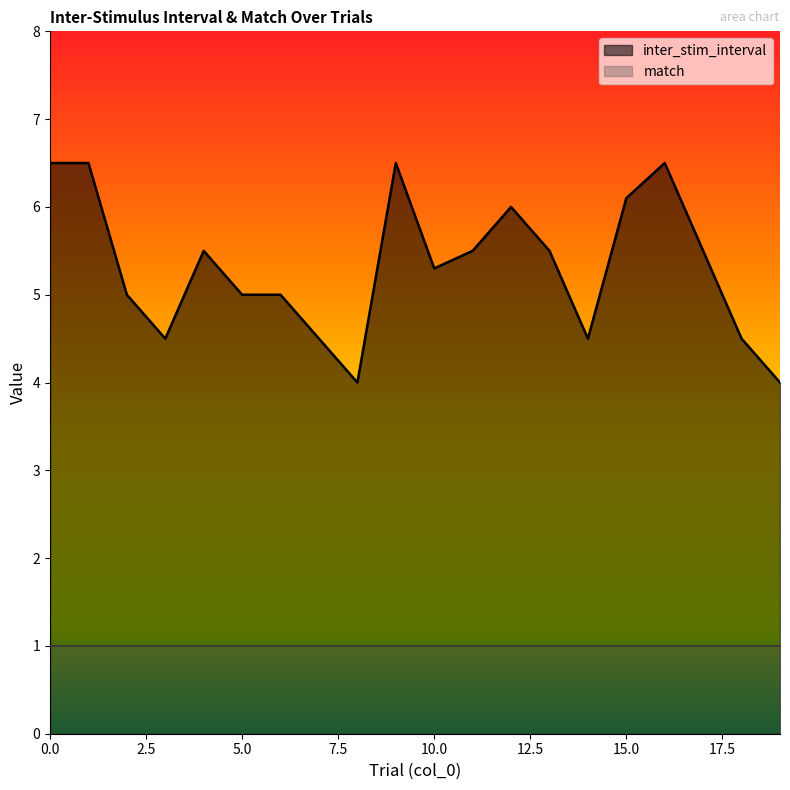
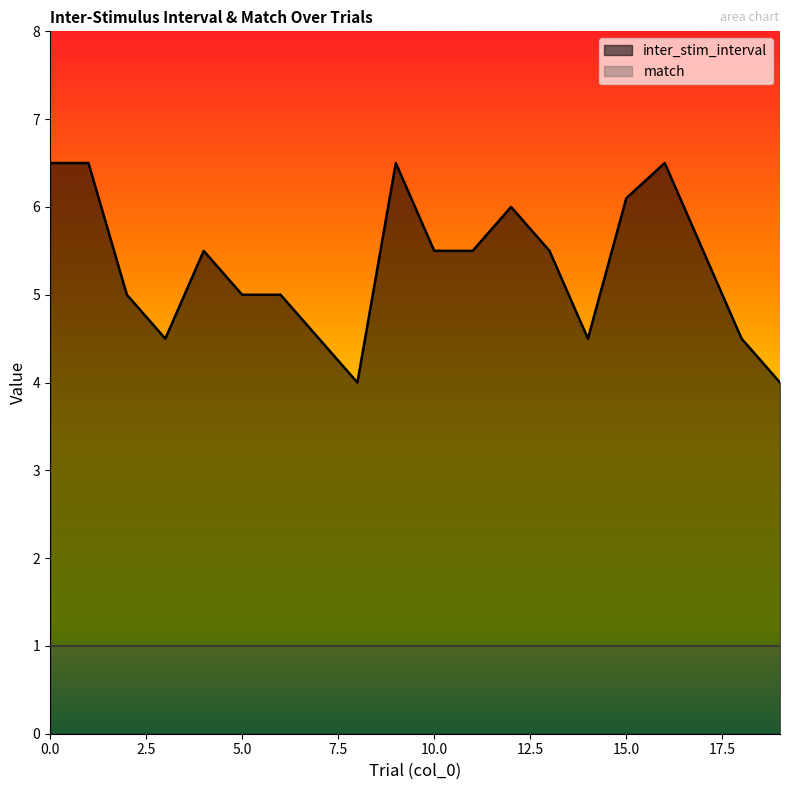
  {
    "inter_stim_interval": {
      "0.0": 6.5,
      "5.0": 5.0,
-     "10.0": 5.3,
+     "10.0": 5.5,
      "15.0": 6.1
    },
    "match": {
      "0.0": 1.0,
      "5.0": 1.0,
      "10.0": 1.0,
      "15.0": 1.0
    }
  }
